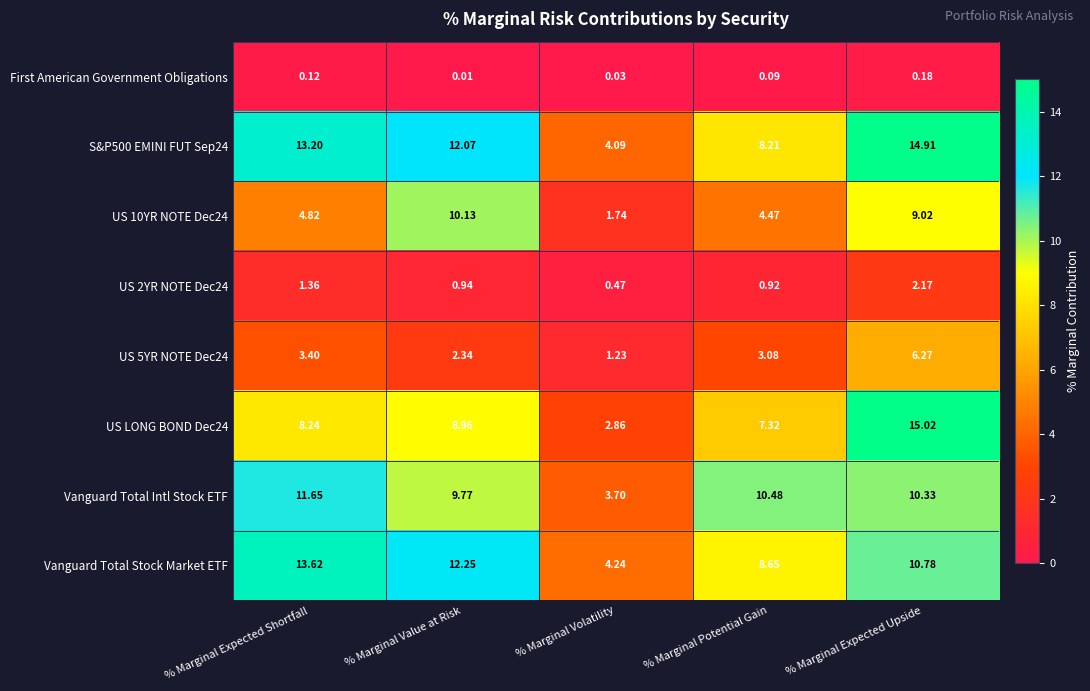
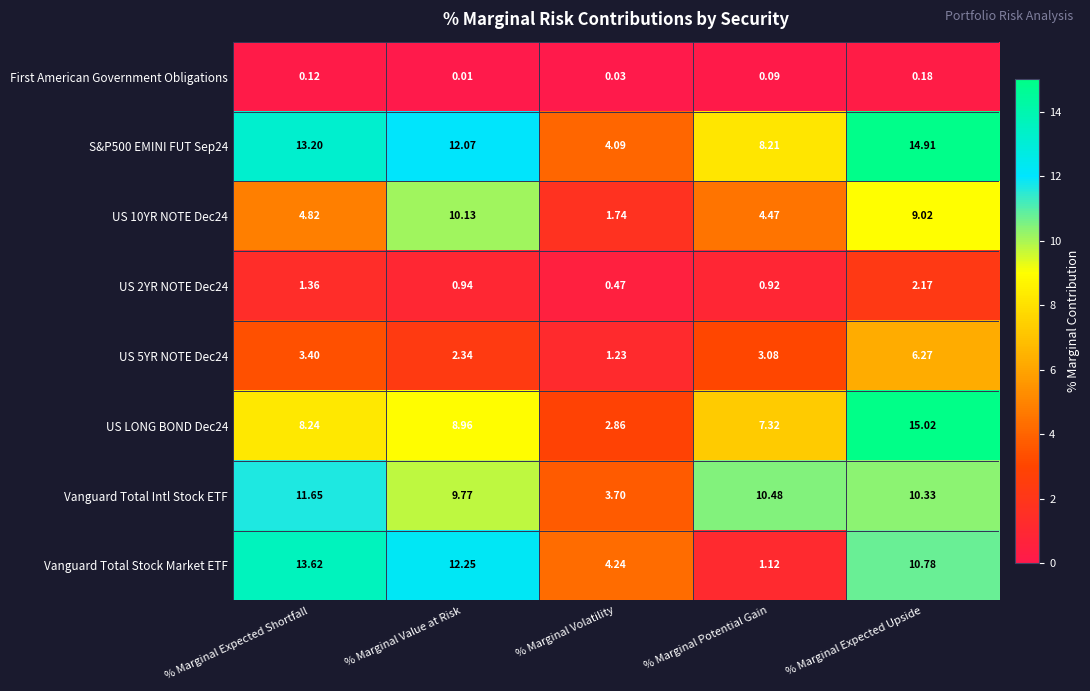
  {
    "First American Government Obligations": {
      "% Marginal Expected Shortfall": 0.12,
      "% Marginal Value at Risk": 0.01,
      "% Marginal Volatility": 0.03,
      "% Marginal Potential Gain": 0.09,
      "% Marginal Expected Upside": 0.18
    },
    "S&P500 EMINI FUT Sep24": {
      "% Marginal Expected Shortfall": 13.20,
      "% Marginal Value at Risk": 12.07,
      "% Marginal Volatility": 4.09,
      "% Marginal Potential Gain": 8.21,
      "% Marginal Expected Upside": 14.91
    },
    "US 10YR NOTE Dec24": {
      "% Marginal Expected Shortfall": 4.82,
      "% Marginal Value at Risk": 10.13,
      "% Marginal Volatility": 1.74,
      "% Marginal Potential Gain": 4.47,
      "% Marginal Expected Upside": 9.02
    },
    "US 2YR NOTE Dec24": {
      "% Marginal Expected Shortfall": 1.36,
      "% Marginal Value at Risk": 0.94,
      "% Marginal Volatility": 0.47,
      "% Marginal Potential Gain": 0.92,
      "% Marginal Expected Upside": 2.17
    },
    "US 5YR NOTE Dec24": {
      "% Marginal Expected Shortfall": 3.40,
      "% Marginal Value at Risk": 2.34,
      "% Marginal Volatility": 1.23,
      "% Marginal Potential Gain": 3.08,
      "% Marginal Expected Upside": 6.27
    },
    "US LONG BOND Dec24": {
      "% Marginal Expected Shortfall": 8.24,
      "% Marginal Value at Risk": 8.96,
      "% Marginal Volatility": 2.86,
      "% Marginal Potential Gain": 7.32,
      "% Marginal Expected Upside": 15.02
    },
    "Vanguard Total Intl Stock ETF": {
      "% Marginal Expected Shortfall": 11.65,
      "% Marginal Value at Risk": 9.77,
      "% Marginal Volatility": 3.70,
      "% Marginal Potential Gain": 10.48,
      "% Marginal Expected Upside": 10.33
    },
    "Vanguard Total Stock Market ETF": {
      "% Marginal Expected Shortfall": 13.62,
      "% Marginal Value at Risk": 12.25,
      "% Marginal Volatility": 4.24,
-     "% Marginal Potential Gain": 8.65,
+     "% Marginal Potential Gain": 1.12,
      "% Marginal Expected Upside": 10.78
    }
  }
